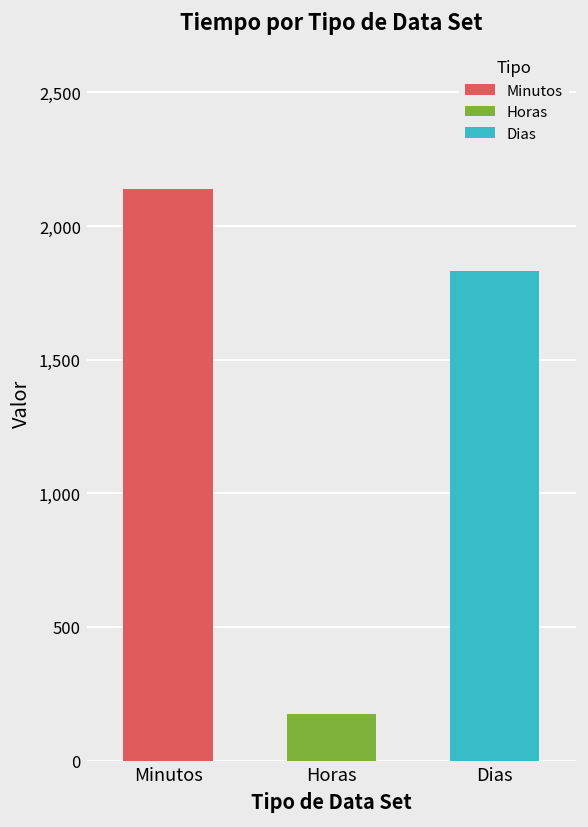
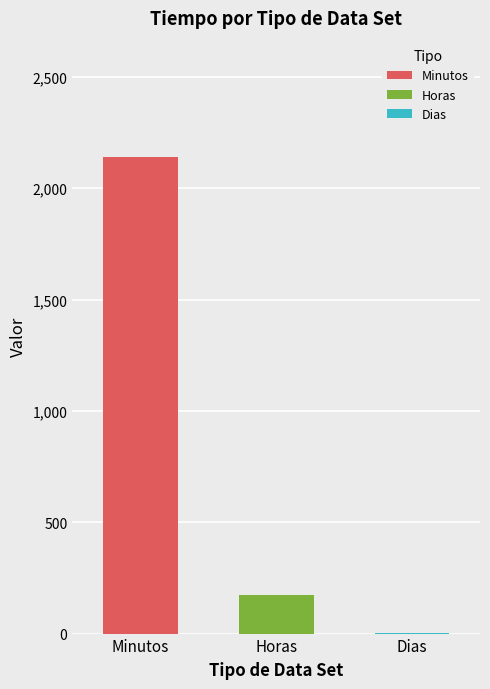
  {
    "Minutos": "2,140",
    "Horas": "170",
-   "Dias": "1,830"
+   "Dias": "0"
  }
